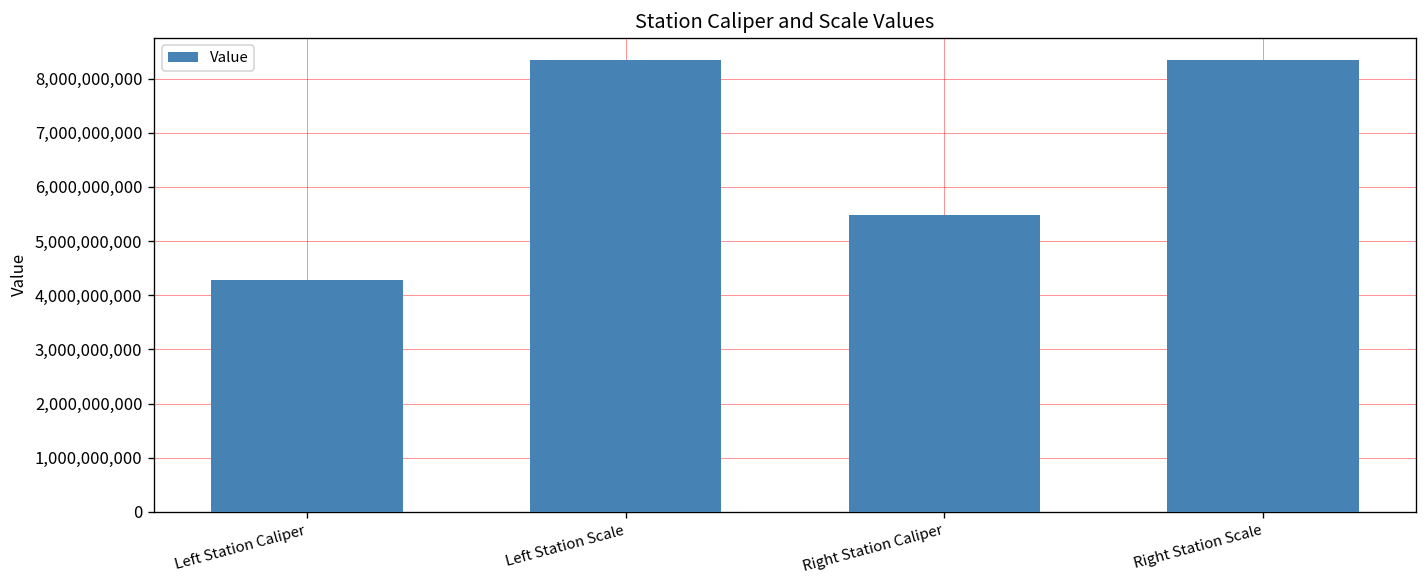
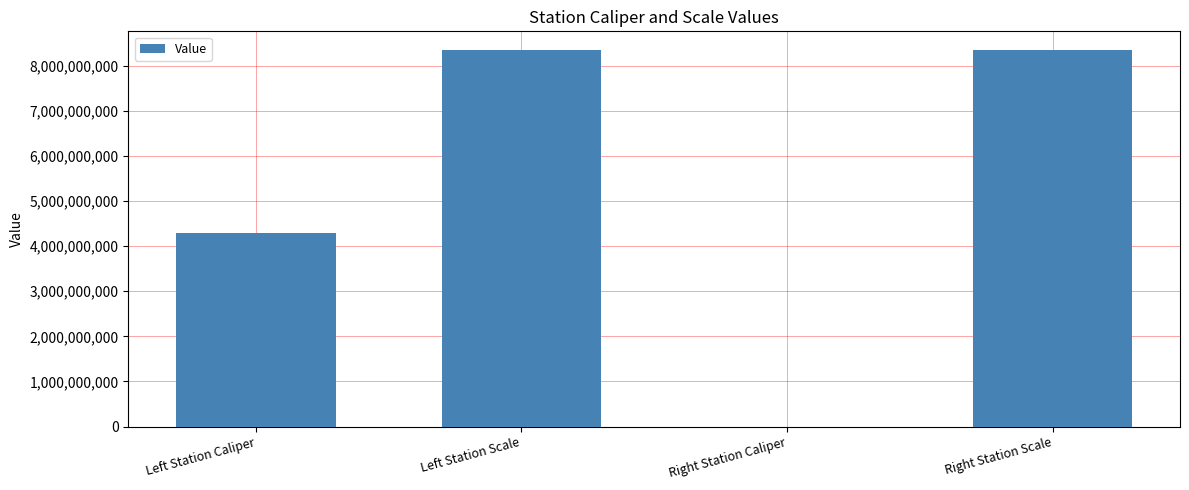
  {
    "Left Station Caliper": "4,300,000,000",
    "Left Station Scale": "8,300,000,000",
-   "Right Station Caliper": "5,500,000,000",
+   "Right Station Caliper": "0",
    "Right Station Scale": "8,300,000,000"
  }
